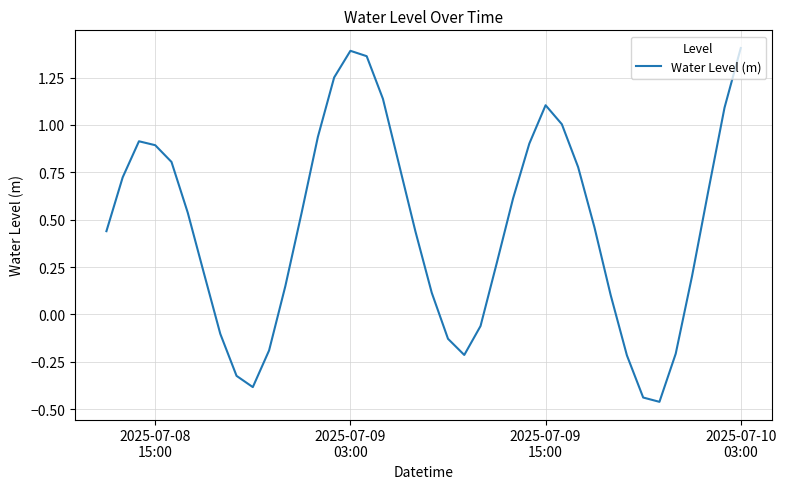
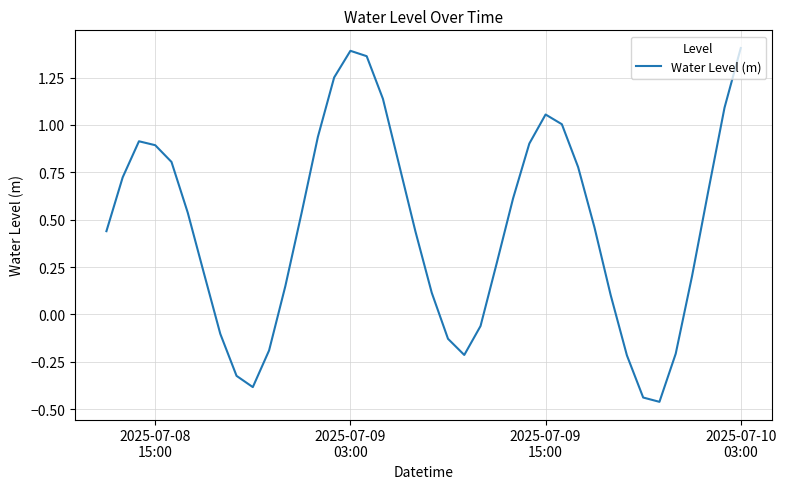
  {
    "2025-07-08 15:00": 0.89,
    "2025-07-09 03:00": 1.39,
-   "2025-07-09 15:00": 1.10
+   "2025-07-09 15:00": 1.05
  }
